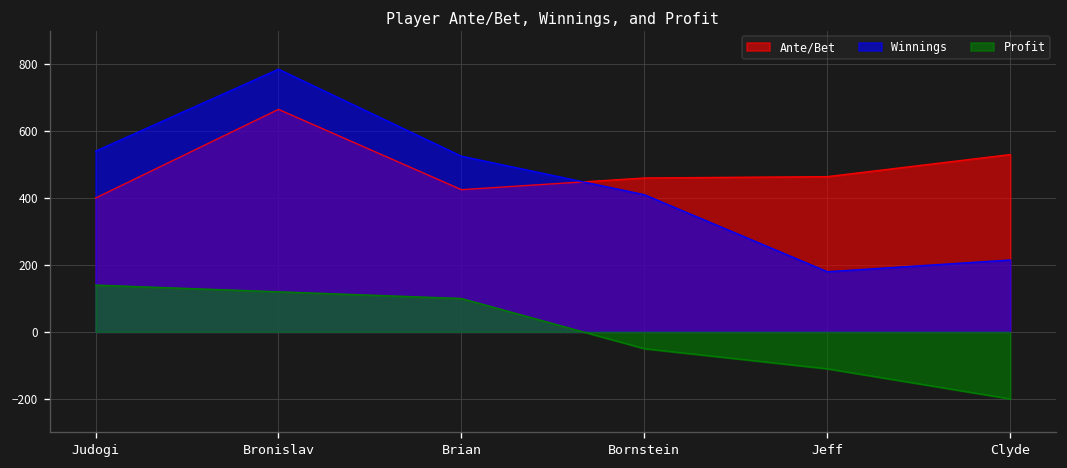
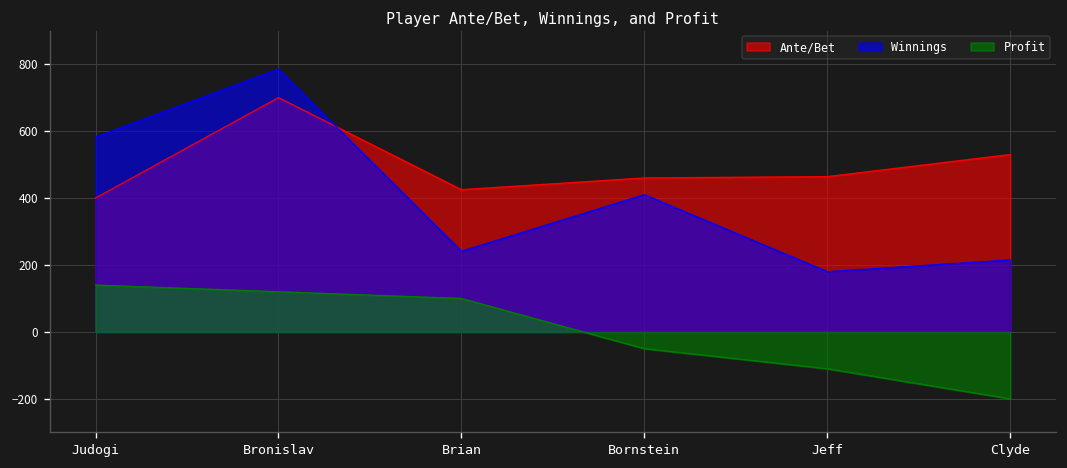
  {
    "Ante/Bet": {
      "Judogi": 400,
-     "Bronislav": 670,
+     "Bronislav": 700,
      "Brian": 430,
      "Bornstein": 460,
      "Jeff": 460,
      "Clyde": 530
    },
    "Winnings": {
-     "Judogi": 540,
+     "Judogi": 580,
      "Bronislav": 790,
-     "Brian": 530,
+     "Brian": 240,
      "Bornstein": 410,
      "Jeff": 180,
      "Clyde": 220
    }
  }
